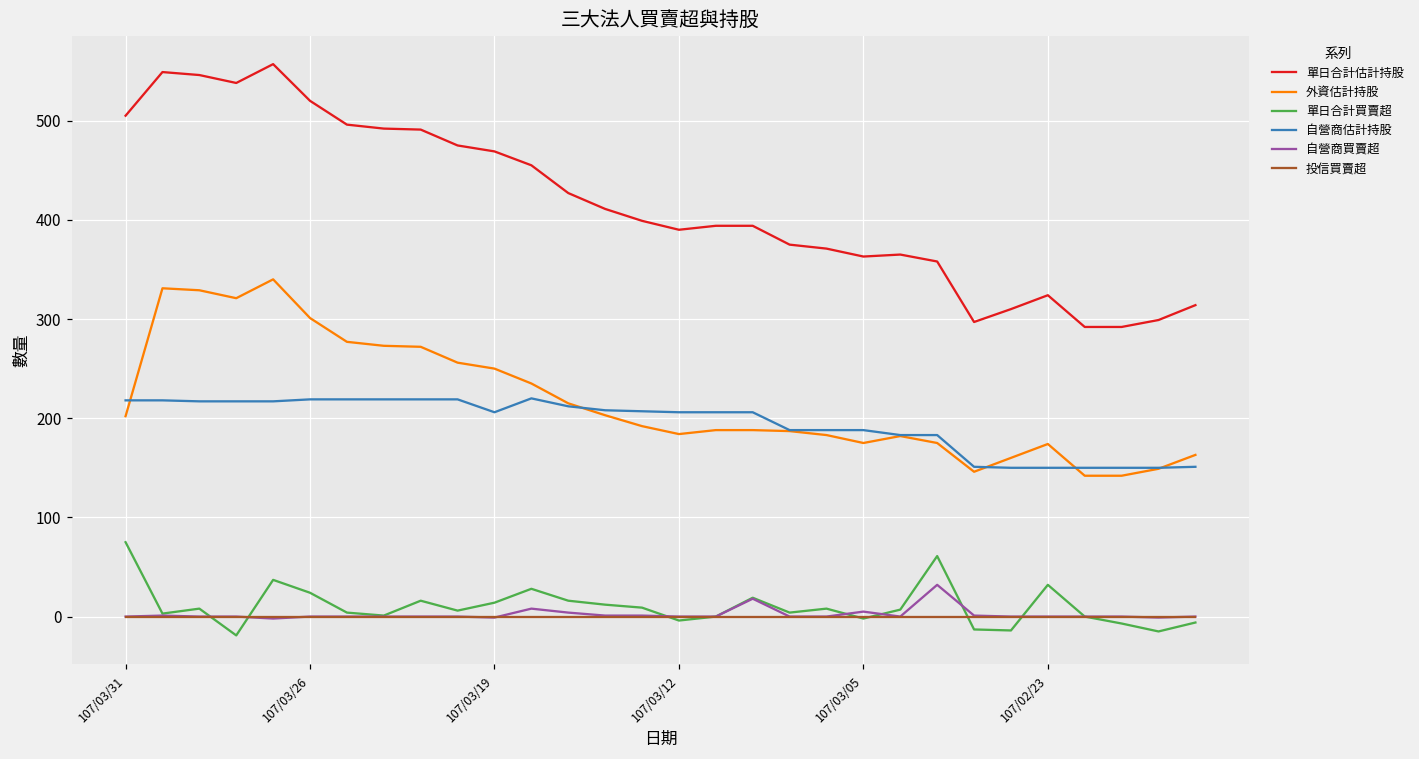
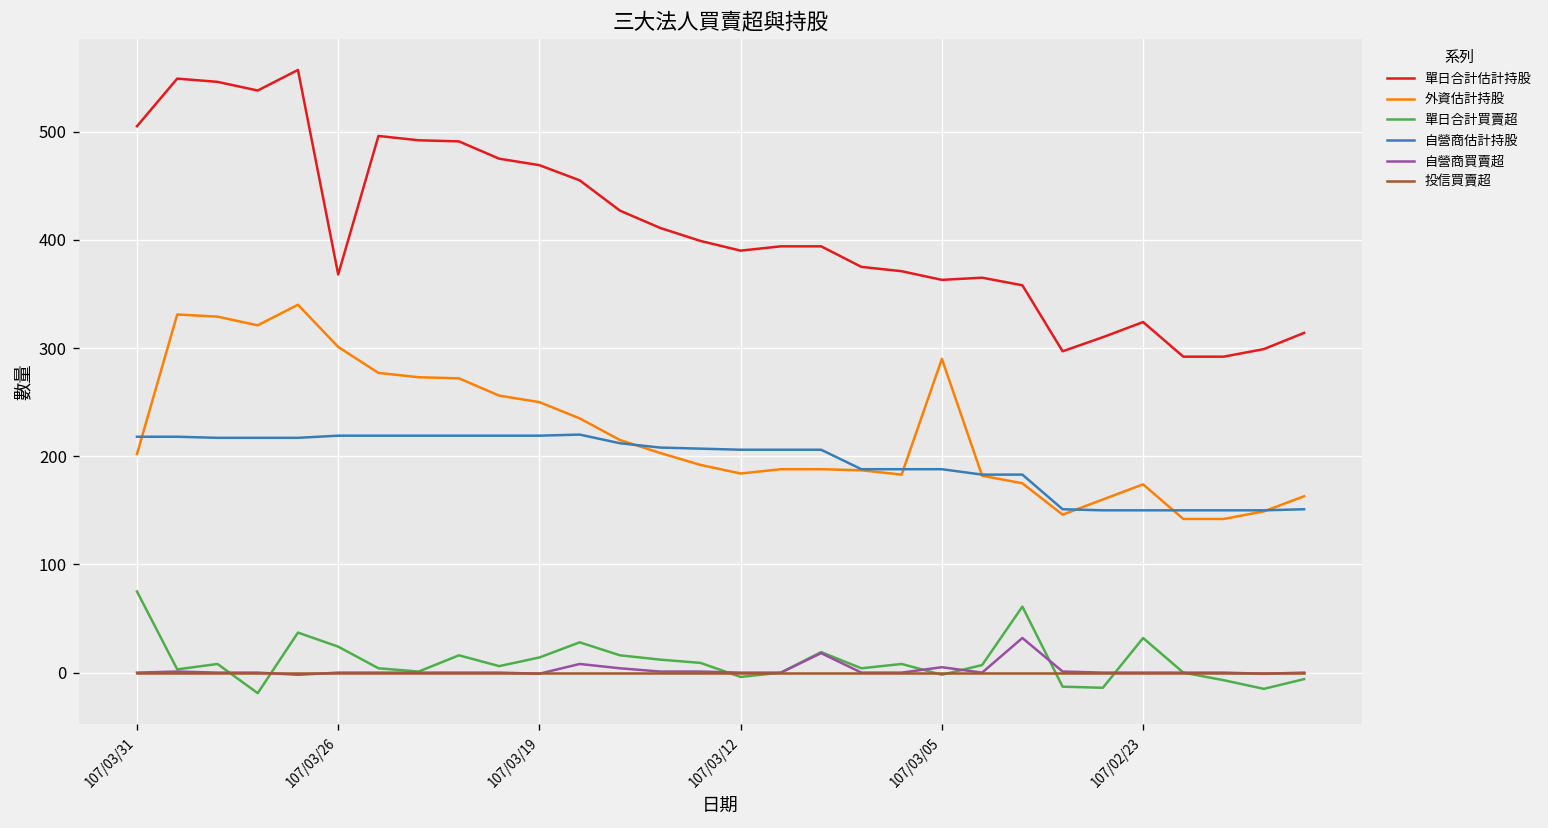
  {
    "單日合計估計持股": {
      "107/03/31": 510,
-     "107/03/26": 520,
+     "107/03/26": 370,
      "107/03/19": 470,
      "107/03/12": 390,
      "107/03/05": 360,
      "107/02/23": 320
    },
    "外資估計持股": {
      "107/03/31": 200,
      "107/03/26": 300,
      "107/03/19": 250,
      "107/03/12": 180,
-     "107/03/05": 180,
+     "107/03/05": 290,
      "107/02/23": 170
    },
    "單日合計買賣超": {
      "107/03/31": 80,
      "107/03/26": 20,
      "107/03/19": 10,
      "107/03/12": 0,
      "107/02/23": 30
    },
    "自營商估計持股": {
      "107/03/31": 220,
      "107/03/26": 220,
-     "107/03/19": 210,
+     "107/03/19": 220,
      "107/03/12": 210,
      "107/03/05": 190,
      "107/02/23": 150
    },
    "自營商買賣超": {
      "107/03/05": 10
    }
  }
